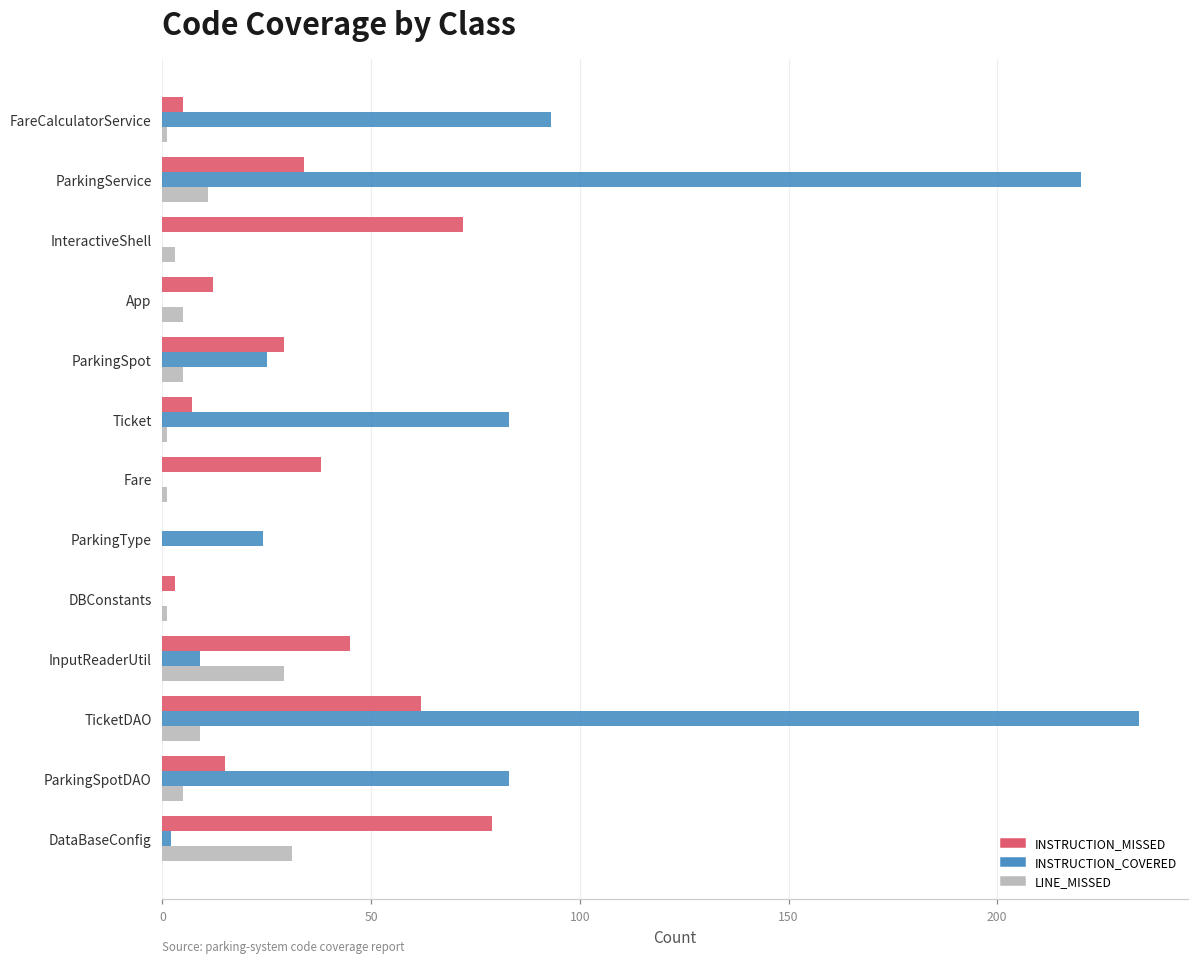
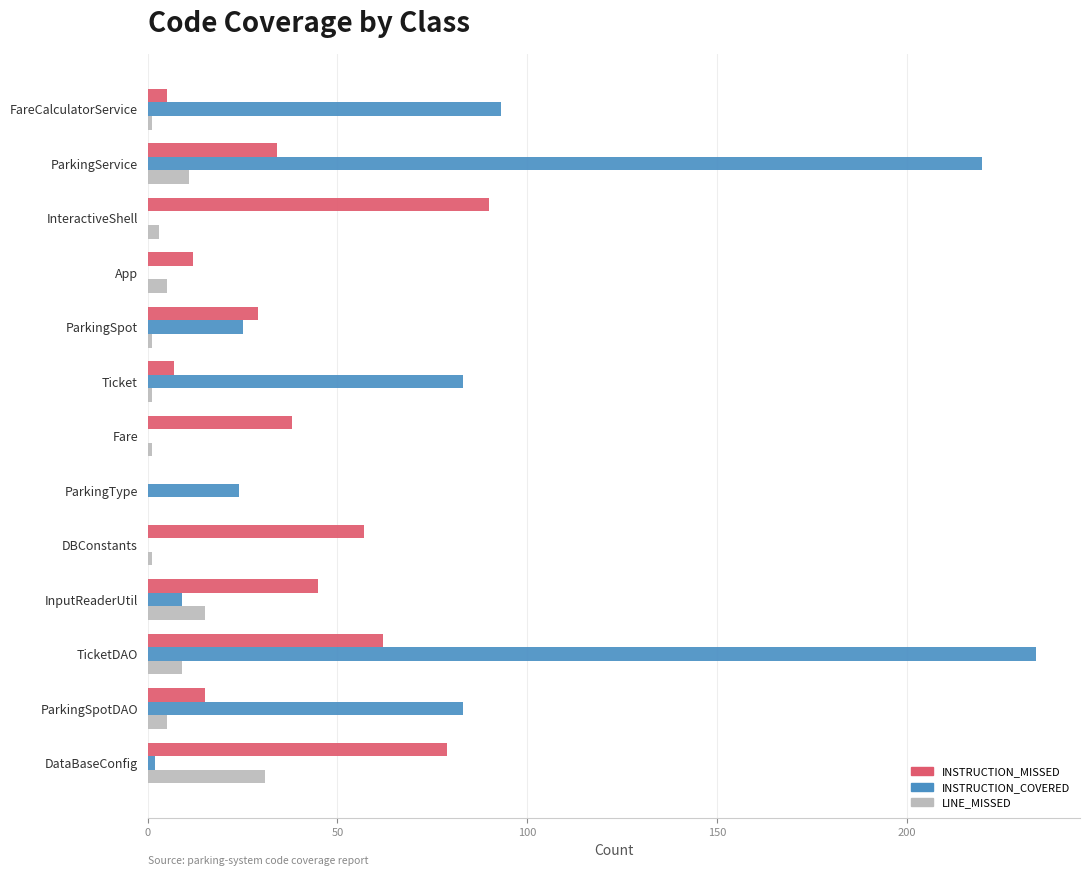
  {
    "INSTRUCTION_MISSED": {
      "FareCalculatorService": 5,
      "ParkingService": 34,
-     "InteractiveShell": 72,
+     "InteractiveShell": 90,
      "App": 12,
      "ParkingSpot": 29,
      "Ticket": 7,
      "Fare": 38,
      "ParkingType": 0,
-     "DBConstants": 3,
+     "DBConstants": 57,
      "InputReaderUtil": 45,
      "TicketDAO": 62,
      "ParkingSpotDAO": 15,
      "DataBaseConfig": 79
    },
    "INSTRUCTION_COVERED": {
      "FareCalculatorService": 93,
      "ParkingService": 220,
      "InteractiveShell": 0,
      "App": 0,
      "ParkingSpot": 25,
      "Ticket": 83,
      "Fare": 0,
      "ParkingType": 24,
      "DBConstants": 0,
      "InputReaderUtil": 9,
      "TicketDAO": 234,
      "ParkingSpotDAO": 83,
      "DataBaseConfig": 2
    },
    "LINE_MISSED": {
      "FareCalculatorService": 1,
      "ParkingService": 11,
      "InteractiveShell": 3,
      "App": 5,
-     "ParkingSpot": 5,
+     "ParkingSpot": 1,
      "Ticket": 1,
      "Fare": 1,
      "ParkingType": 0,
      "DBConstants": 1,
-     "InputReaderUtil": 29,
+     "InputReaderUtil": 15,
      "TicketDAO": 9,
      "ParkingSpotDAO": 5,
      "DataBaseConfig": 31
    }
  }
